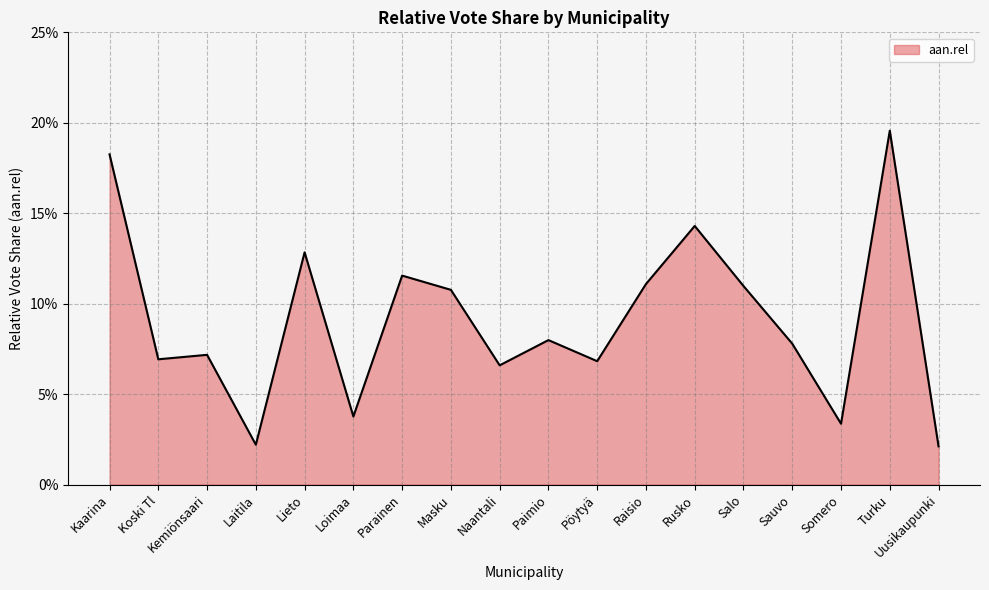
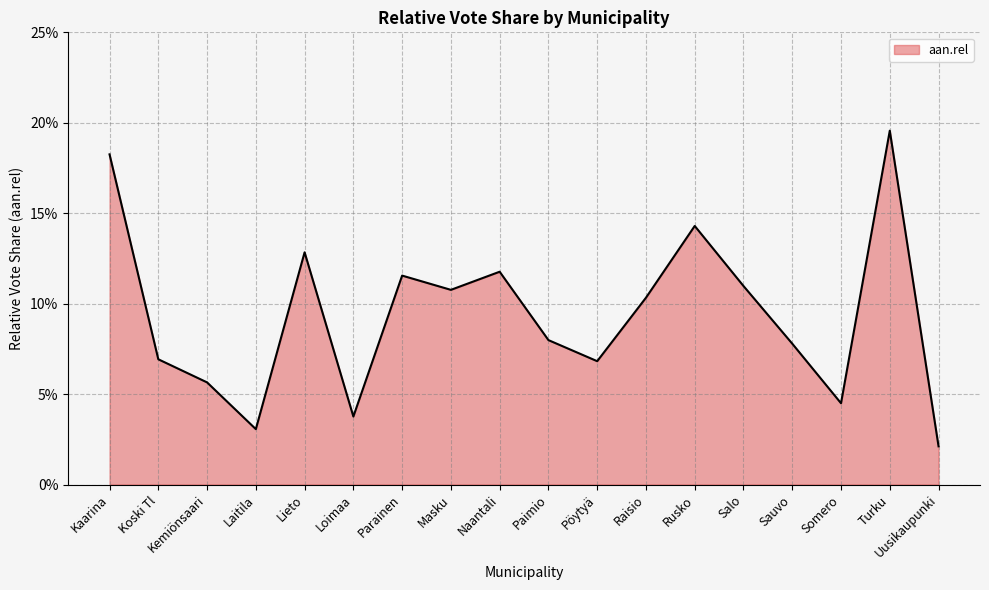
  {
    "Kaarina": "18.3%",
    "Koski Tl": "6.9%",
-   "Kemiönsaari": "7.2%",
-   "Laitila": "2.2%",
+   "Kemiönsaari": "5.6%",
+   "Laitila": "3.1%",
    "Lieto": "12.8%",
    "Loimaa": "3.8%",
    "Parainen": "11.6%",
    "Masku": "10.8%",
-   "Naantali": "6.6%",
+   "Naantali": "11.8%",
    "Paimio": "8.0%",
    "Pöytyä": "6.8%",
-   "Raisio": "11.1%",
+   "Raisio": "10.3%",
    "Rusko": "14.3%",
    "Salo": "11.0%",
    "Sauvo": "7.8%",
-   "Somero": "3.4%",
+   "Somero": "4.5%",
    "Turku": "19.6%",
    "Uusikaupunki": "2.1%"
  }
